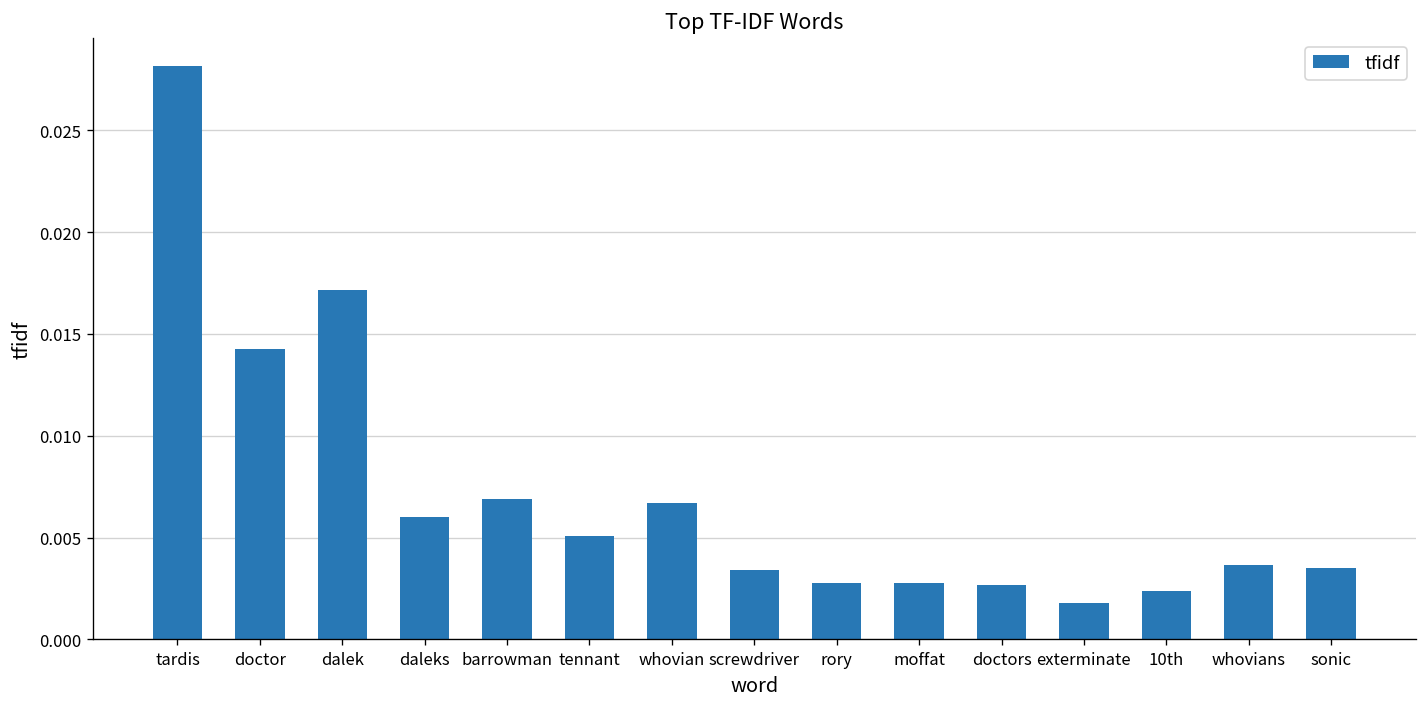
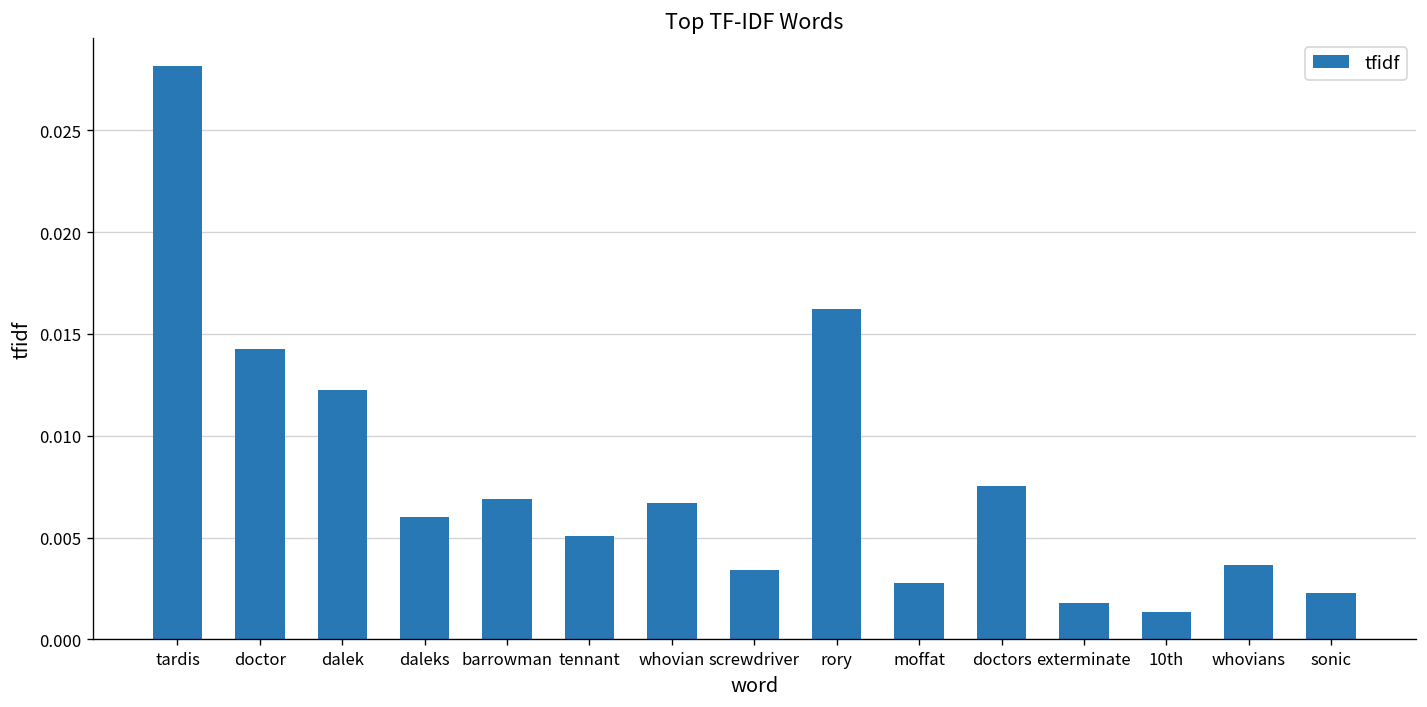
  {
    "tardis": 0.0281,
    "doctor": 0.0143,
-   "dalek": 0.0172,
+   "dalek": 0.0123,
    "daleks": 0.0060,
    "barrowman": 0.0069,
    "tennant": 0.0051,
    "whovian": 0.0067,
    "screwdriver": 0.0034,
-   "rory": 0.0028,
+   "rory": 0.0162,
    "moffat": 0.0028,
-   "doctors": 0.0027,
+   "doctors": 0.0075,
    "exterminate": 0.0018,
-   "10th": 0.0024,
+   "10th": 0.0013,
    "whovians": 0.0036,
-   "sonic": 0.0035
+   "sonic": 0.0023
  }
